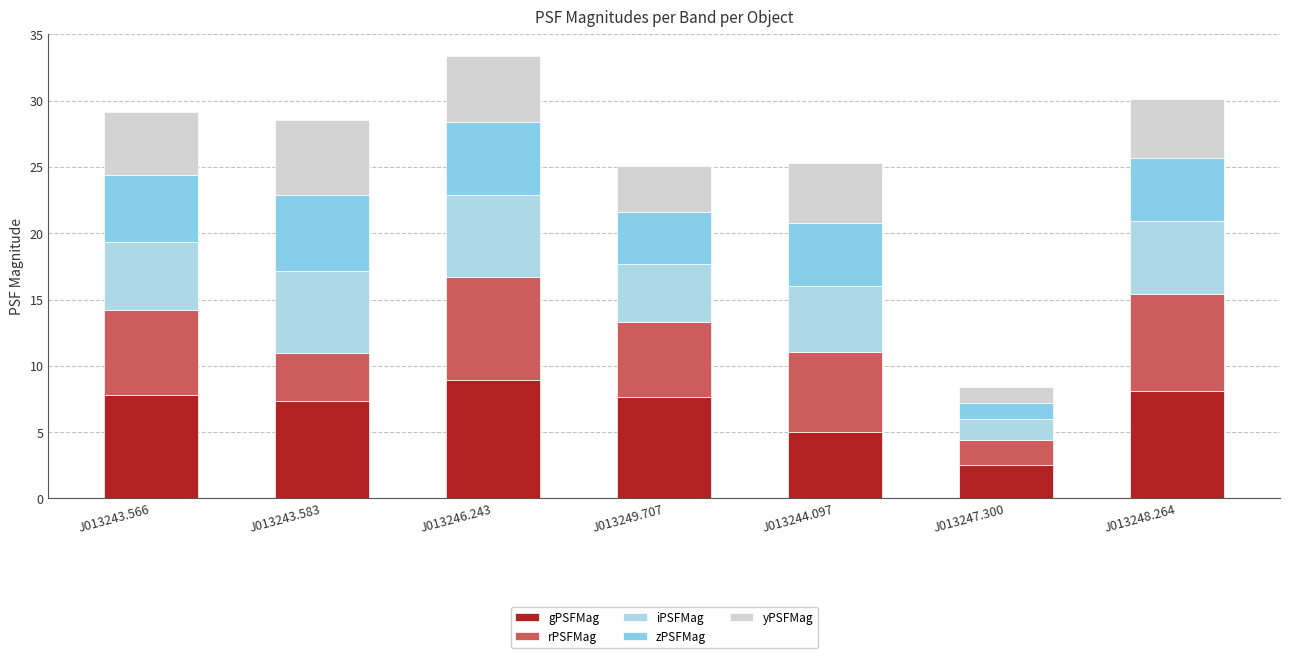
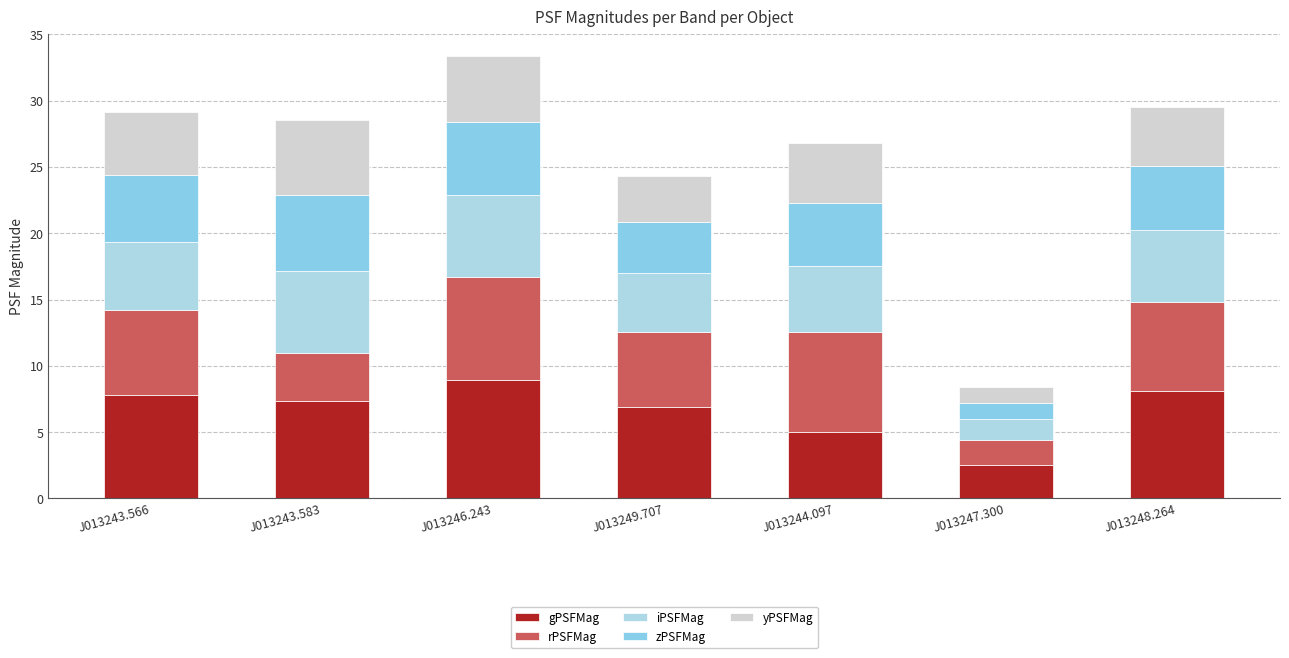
  {
    "gPSFMag": {
      "J013243.566": 7.8,
      "J013243.583": 7.3,
      "J013246.243": 8.9,
-     "J013249.707": 7.6,
+     "J013249.707": 6.9,
      "J013244.097": 5.0,
      "J013247.300": 2.5,
      "J013248.264": 8.1
    },
    "rPSFMag": {
      "J013243.566": 6.4,
      "J013243.583": 3.7,
      "J013246.243": 7.8,
      "J013249.707": 5.6,
-     "J013244.097": 6.0,
+     "J013244.097": 7.6,
      "J013247.300": 1.9,
-     "J013248.264": 7.3
+     "J013248.264": 6.7
    }
  }
